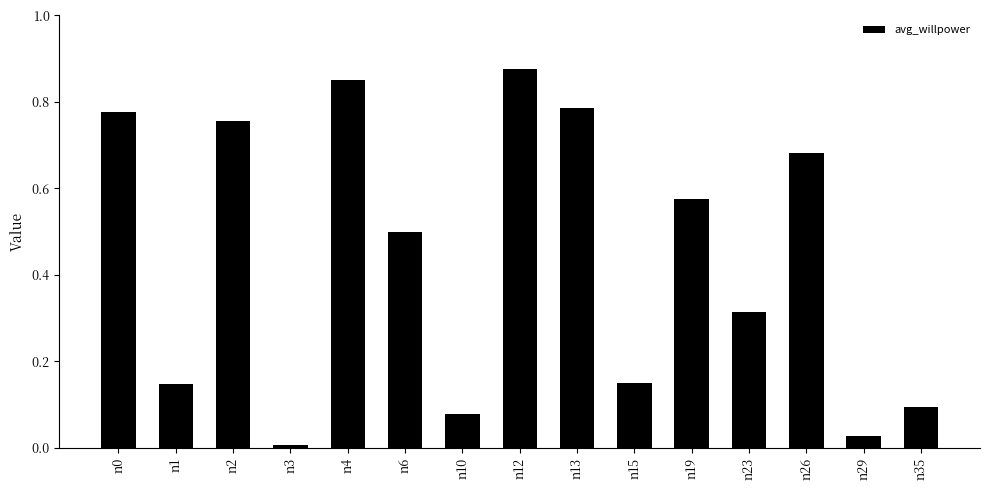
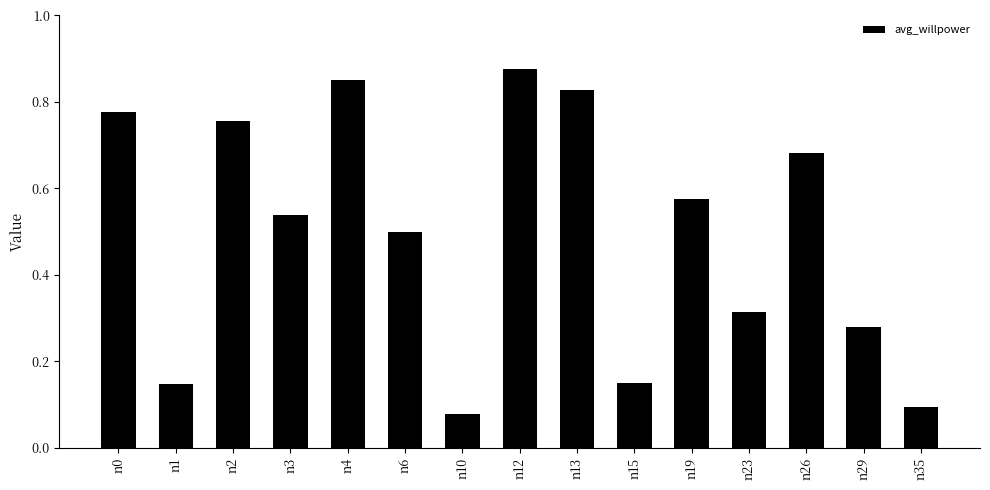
  {
    "n0": 0.78,
    "n1": 0.15,
    "n2": 0.76,
-   "n3": 0.01,
+   "n3": 0.54,
    "n4": 0.85,
    "n6": 0.50,
    "n10": 0.08,
    "n12": 0.88,
-   "n13": 0.78,
+   "n13": 0.83,
    "n15": 0.15,
    "n19": 0.58,
    "n23": 0.31,
    "n26": 0.68,
-   "n29": 0.03,
+   "n29": 0.28,
    "n35": 0.09
  }
